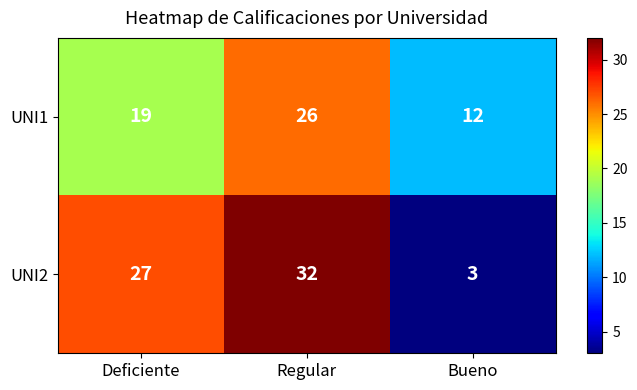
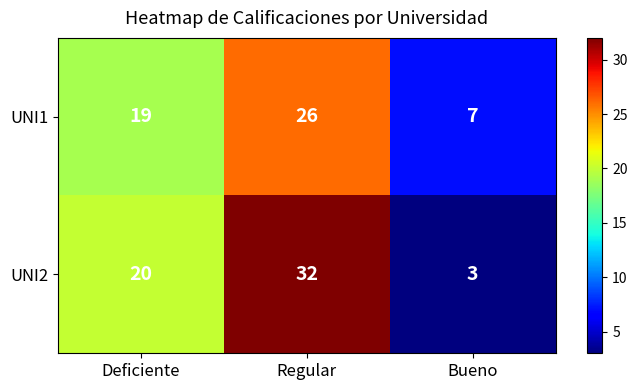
  {
    "UNI1": {
      "Deficiente": 19,
      "Regular": 26,
-     "Bueno": 12
+     "Bueno": 7
    },
    "UNI2": {
-     "Deficiente": 27,
+     "Deficiente": 20,
      "Regular": 32,
      "Bueno": 3
    }
  }
